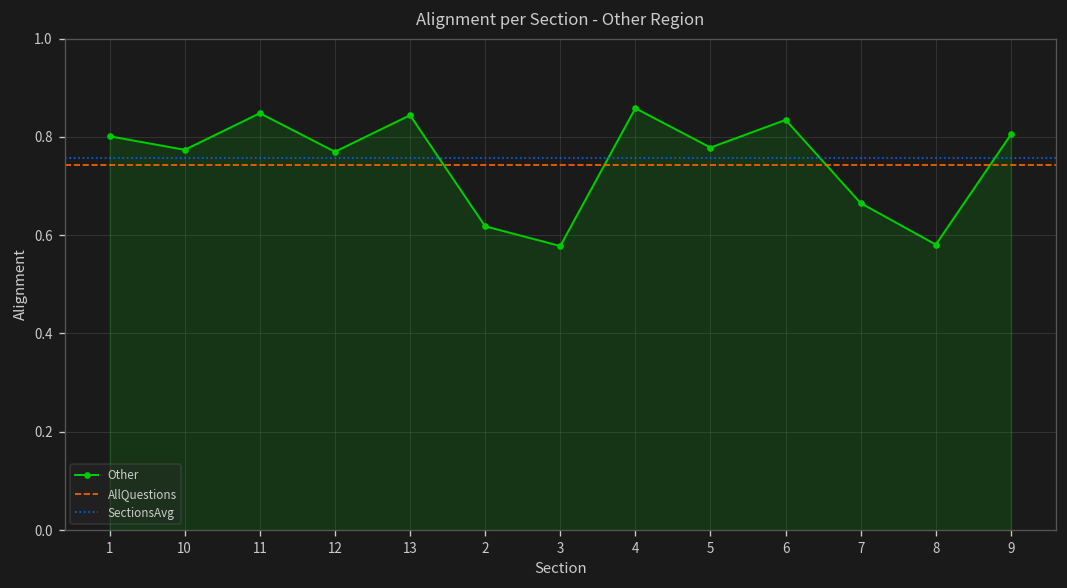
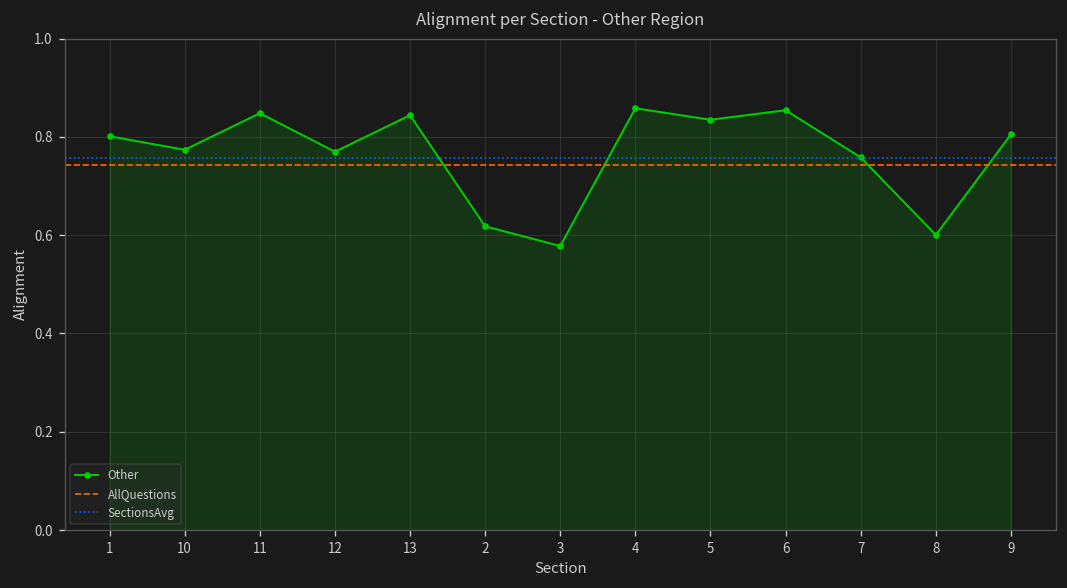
  {
    "1": 0.80,
    "10": 0.77,
    "11": 0.85,
    "12": 0.77,
    "13": 0.84,
    "2": 0.62,
    "3": 0.58,
    "4": 0.86,
-   "5": 0.78,
-   "6": 0.83,
-   "7": 0.67,
-   "8": 0.58,
+   "5": 0.83,
+   "6": 0.85,
+   "7": 0.76,
+   "8": 0.60,
    "9": 0.80
  }
